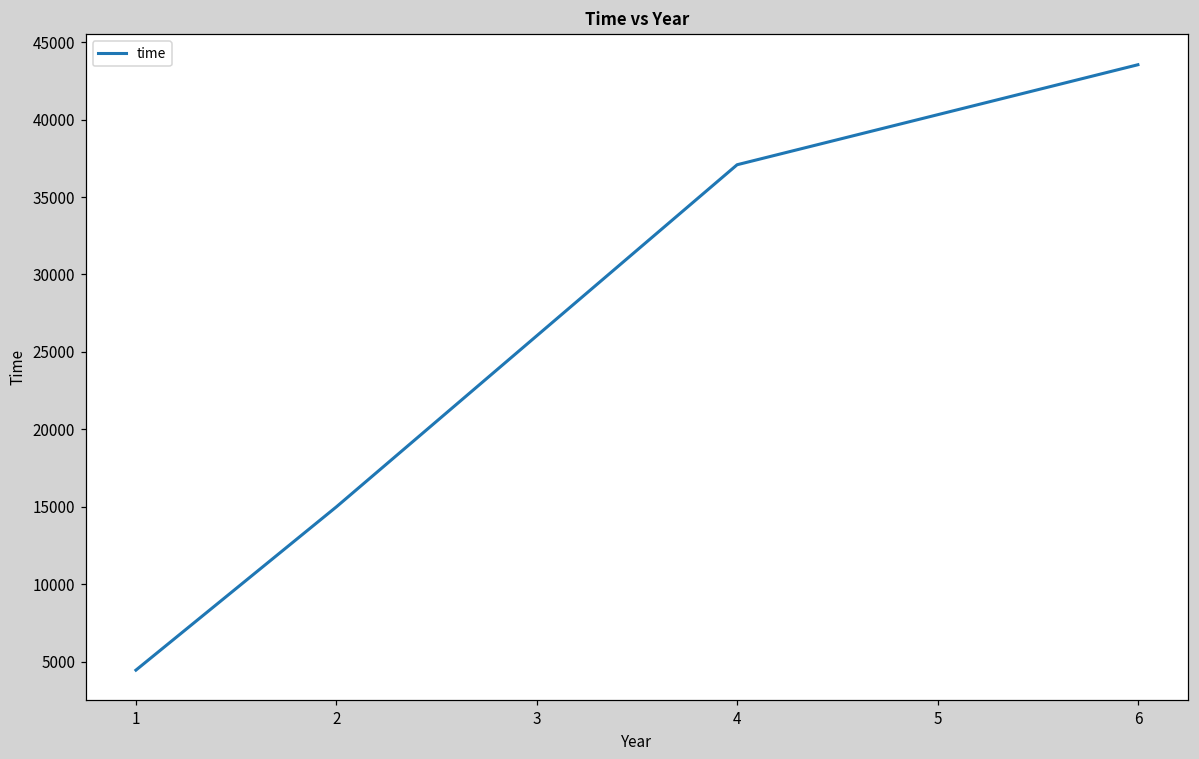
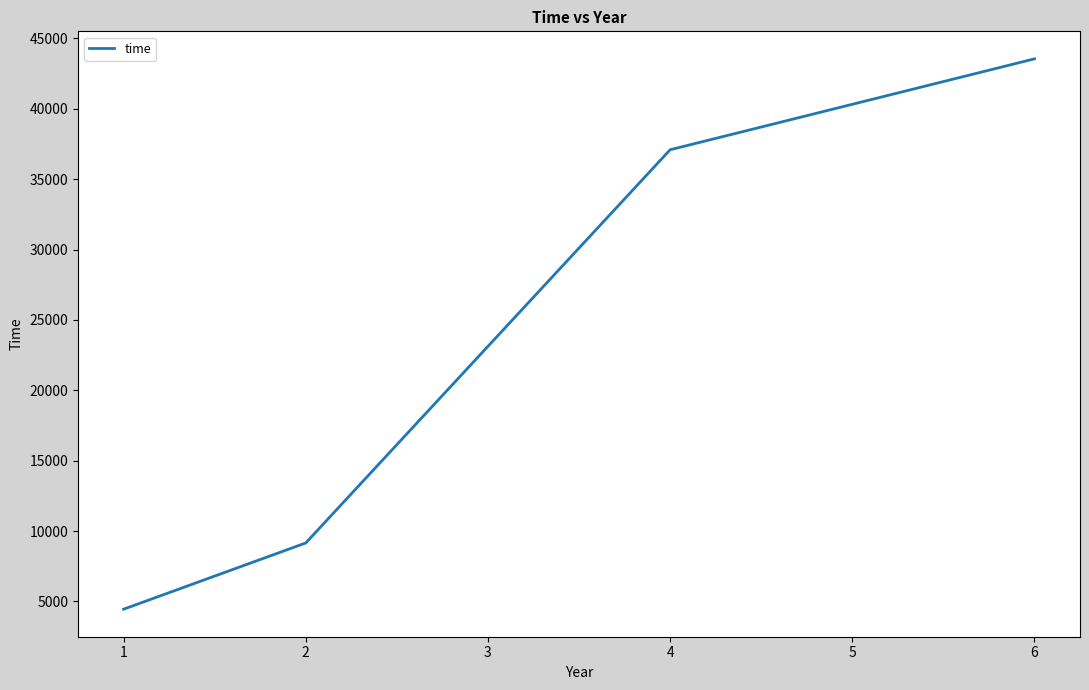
  {
    "1": 4400,
-   "2": 15000,
+   "2": 9200,
    "4": 37100,
    "6": 43500
  }
